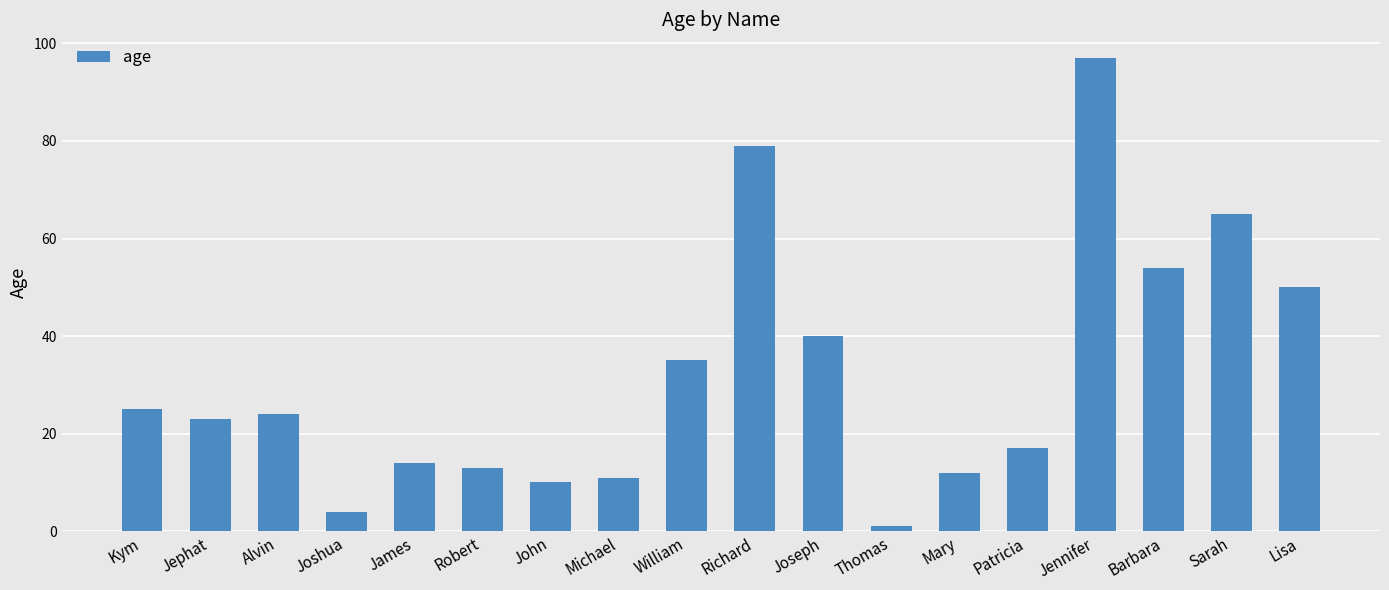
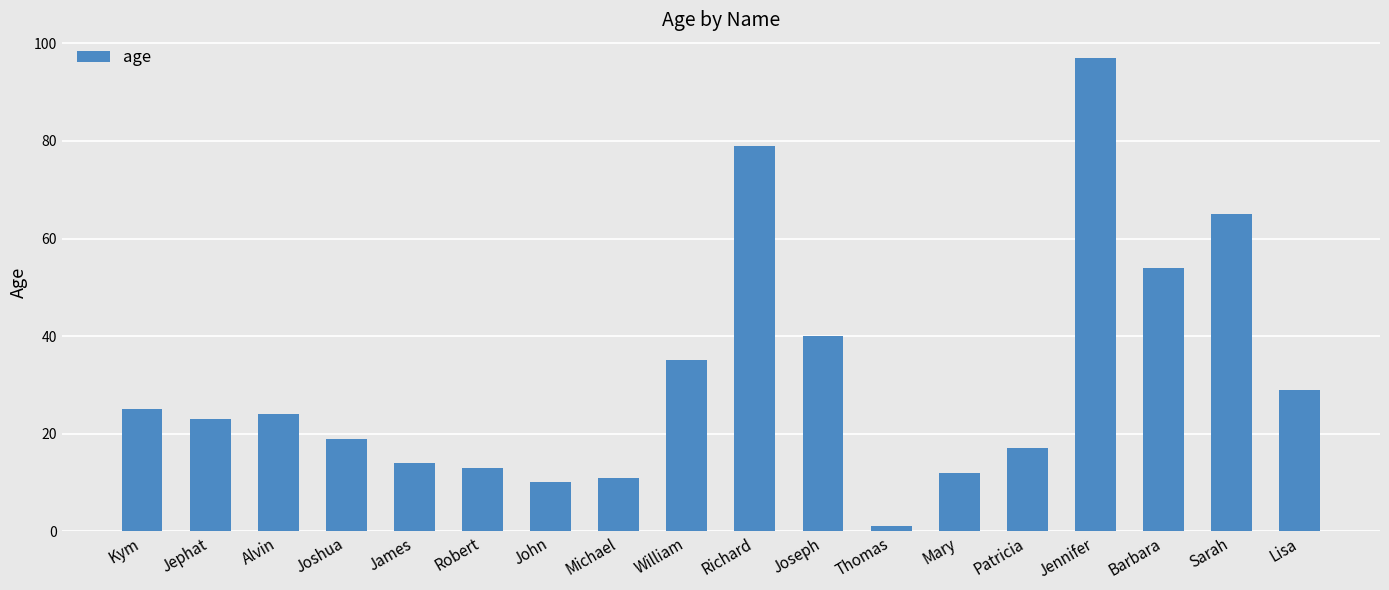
  {
    "Kym": 25,
    "Jephat": 23,
    "Alvin": 24,
-   "Joshua": 4,
+   "Joshua": 19,
    "James": 14,
    "Robert": 13,
    "John": 10,
    "Michael": 11,
    "William": 35,
    "Richard": 79,
    "Joseph": 40,
    "Thomas": 1,
    "Mary": 12,
    "Patricia": 17,
    "Jennifer": 97,
    "Barbara": 54,
    "Sarah": 65,
-   "Lisa": 50
+   "Lisa": 29
  }
